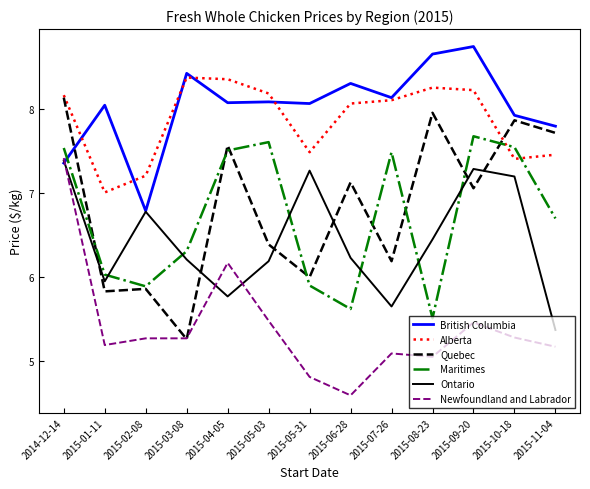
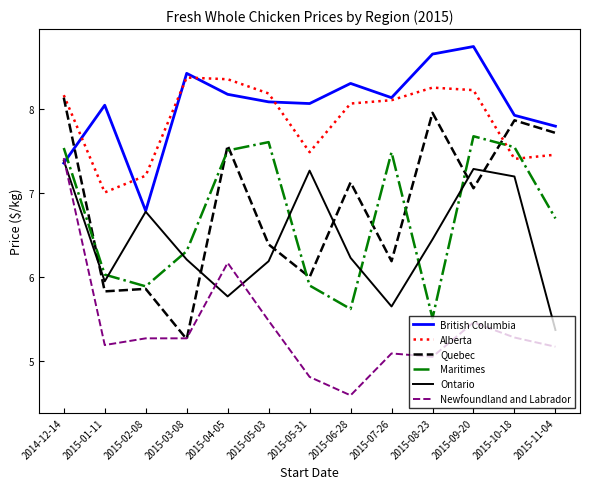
  {
    "British Columbia": {
      "2015-01-11": 8.1,
      "2015-03-08": 8.4,
-     "2015-04-05": 8.1,
+     "2015-04-05": 8.2,
      "2015-05-03": 8.1,
      "2015-05-31": 8.1,
      "2015-06-28": 8.3,
      "2015-08-23": 8.7,
      "2015-09-20": 8.8,
      "2015-10-18": 7.9,
      "2015-11-04": 7.8
    },
    "Alberta": {
      "2015-01-11": 7.0,
      "2015-02-08": 7.2,
      "2015-03-08": 8.4,
      "2015-04-05": 8.4,
      "2015-05-03": 8.2,
      "2015-05-31": 7.5,
      "2015-06-28": 8.1,
      "2015-08-23": 8.3,
      "2015-09-20": 8.2,
      "2015-10-18": 7.4,
      "2015-11-04": 7.5
    },
    "Maritimes": {
      "2014-12-14": 7.5,
      "2015-01-11": 6.0,
      "2015-03-08": 6.3,
      "2015-04-05": 7.5,
      "2015-05-03": 7.6,
      "2015-05-31": 5.9,
      "2015-06-28": 5.6,
      "2015-07-26": 7.5,
      "2015-09-20": 7.7,
      "2015-10-18": 7.6,
      "2015-11-04": 6.7
    },
    "Newfoundland and Labrador": {
      "2015-01-11": 5.2,
      "2015-02-08": 5.3,
      "2015-04-05": 6.2,
      "2015-05-03": 5.5,
      "2015-05-31": 4.8,
      "2015-06-28": 4.6,
      "2015-07-26": 5.1
    }
  }
